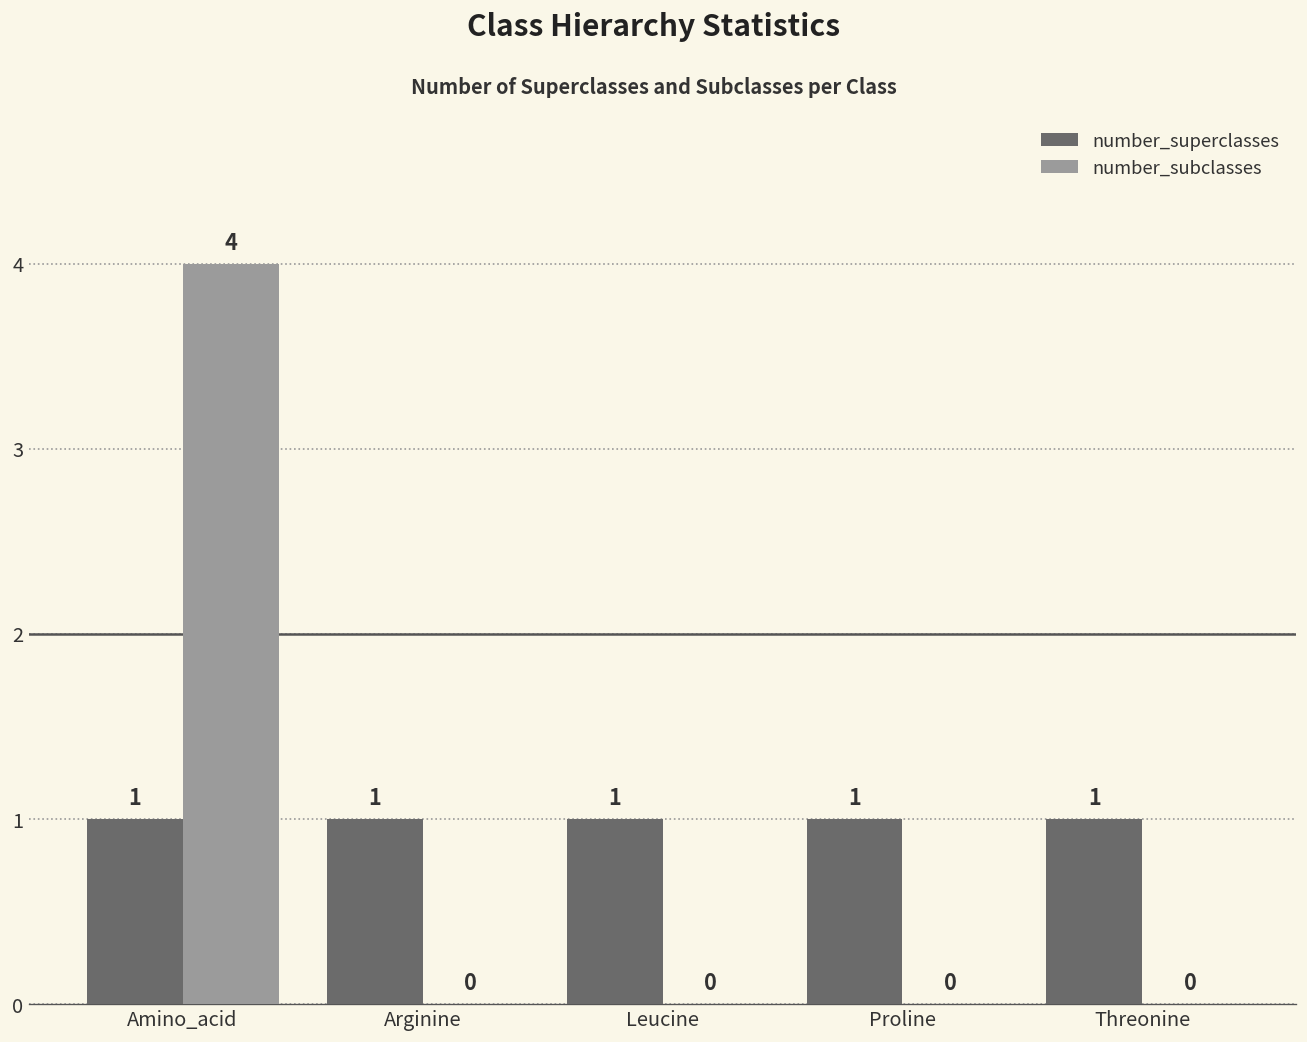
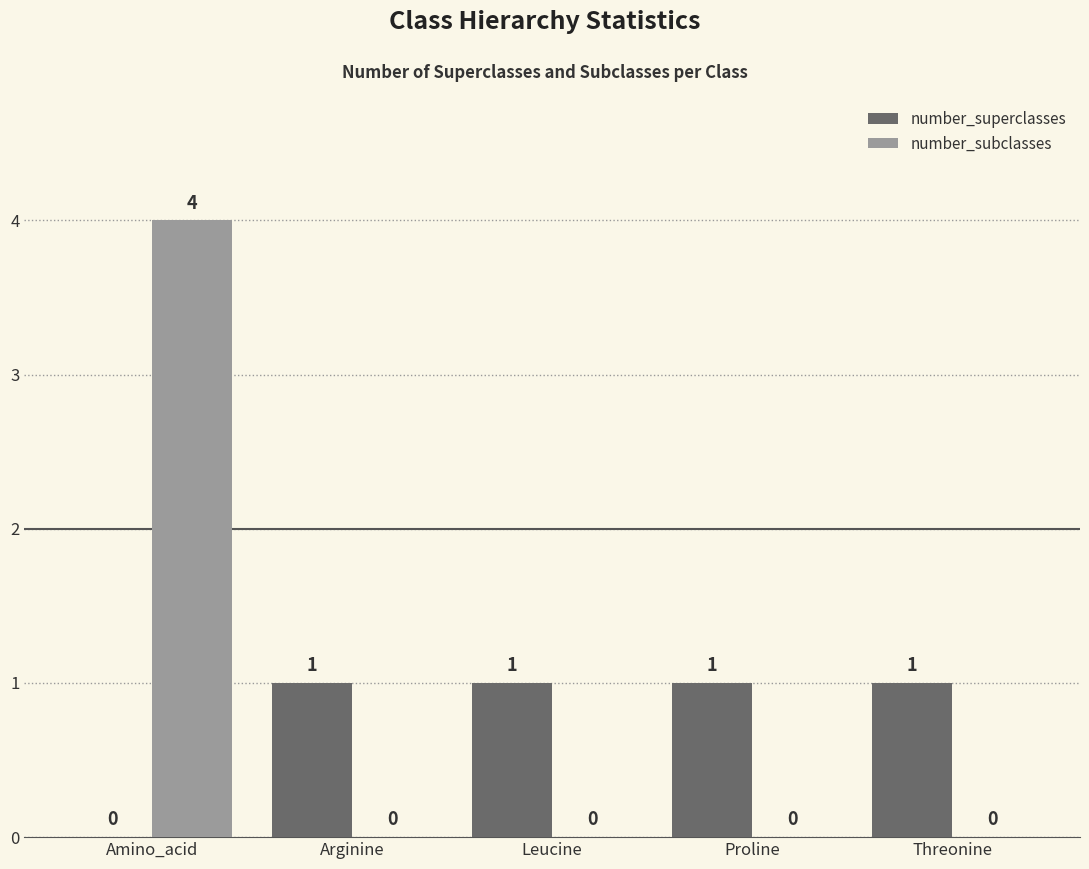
  {
    "number_superclasses": {
-     "Amino_acid": 1,
+     "Amino_acid": 0,
      "Arginine": 1,
      "Leucine": 1,
      "Proline": 1,
      "Threonine": 1
    },
    "number_subclasses": {
      "Amino_acid": 4,
      "Arginine": 0,
      "Leucine": 0,
      "Proline": 0,
      "Threonine": 0
    }
  }
